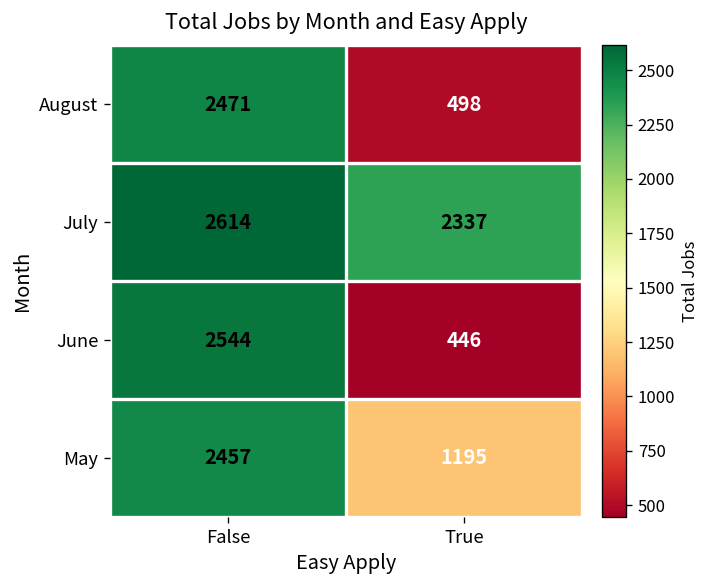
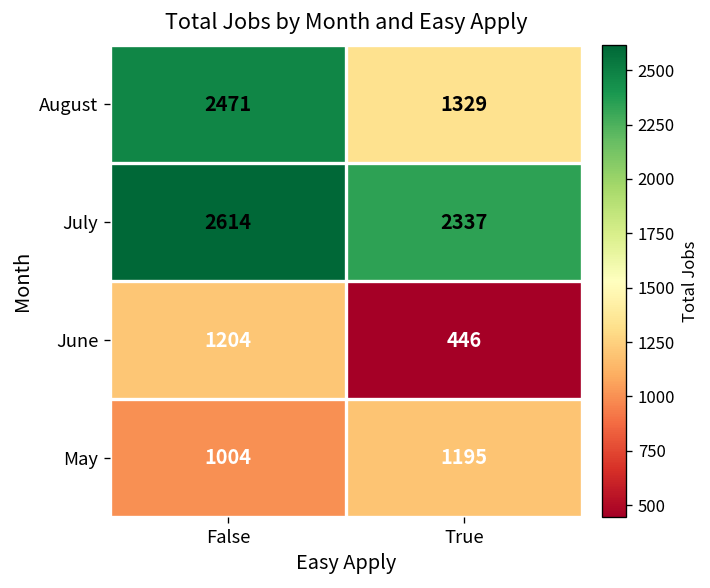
  {
    "August": {
      "False": 2471,
-     "True": 498
+     "True": 1329
    },
    "July": {
      "False": 2614,
      "True": 2337
    },
    "June": {
-     "False": 2544,
+     "False": 1204,
      "True": 446
    },
    "May": {
-     "False": 2457,
+     "False": 1004,
      "True": 1195
    }
  }
